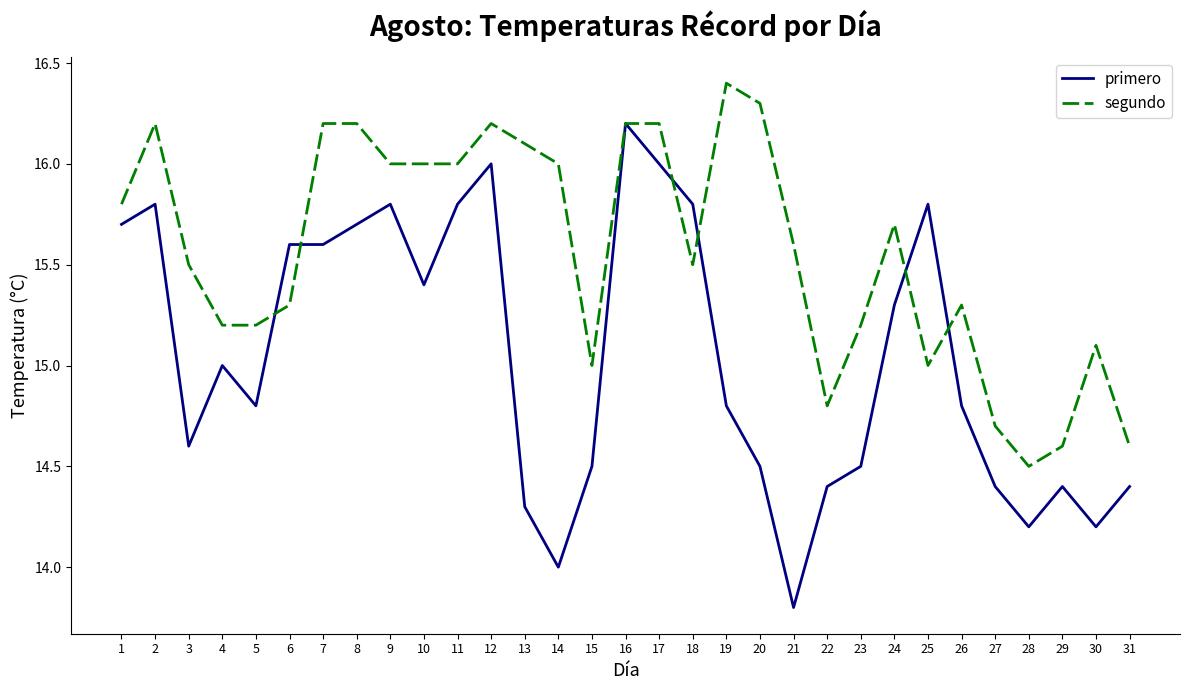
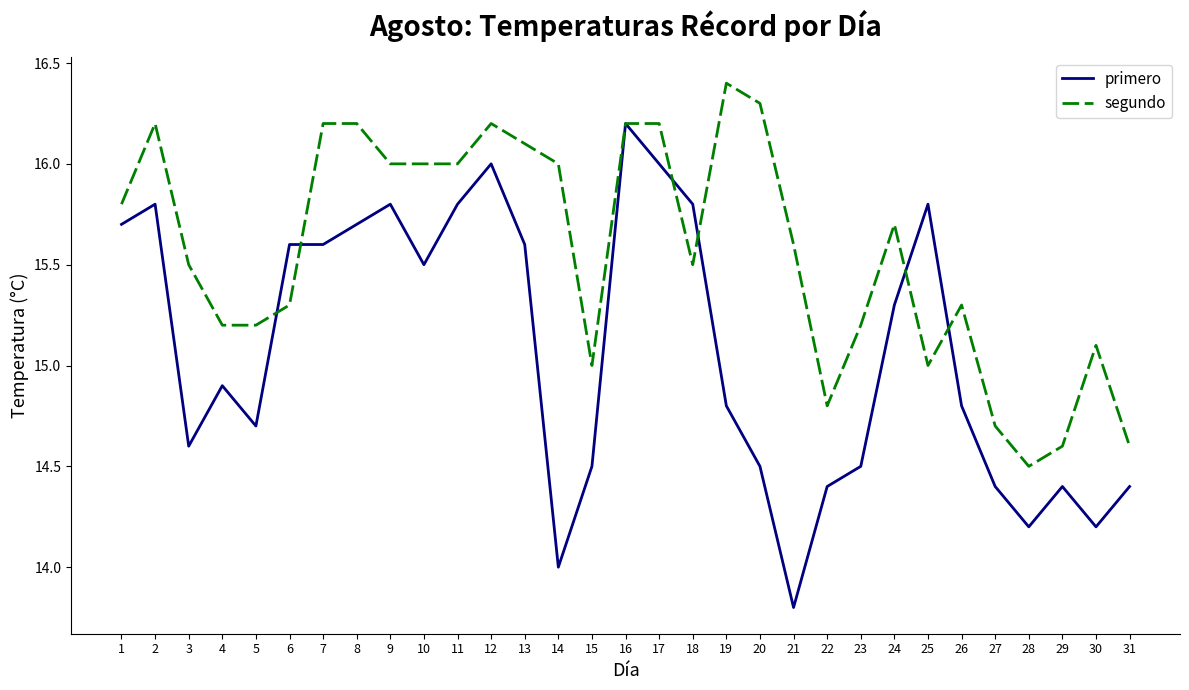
  {
    "primero": {
      "1": 15.7,
      "2": 15.8,
      "3": 14.6,
-     "4": 15.0,
-     "5": 14.8,
+     "4": 14.9,
+     "5": 14.7,
      "6": 15.6,
      "7": 15.6,
      "8": 15.7,
      "9": 15.8,
-     "10": 15.4,
+     "10": 15.5,
      "11": 15.8,
      "12": 16.0,
-     "13": 14.3,
+     "13": 15.6,
      "14": 14.0,
      "15": 14.5,
      "17": 16.0,
      "18": 15.8,
      "19": 14.8,
      "20": 14.5,
      "21": 13.8,
      "22": 14.4,
      "23": 14.5,
      "24": 15.3,
      "25": 15.8,
      "26": 14.8,
      "27": 14.4,
      "28": 14.2,
      "29": 14.4,
      "30": 14.2,
      "31": 14.4
    },
    "segundo": {
      "1": 15.8,
      "2": 16.2,
      "3": 15.5,
      "4": 15.2,
      "5": 15.2,
      "6": 15.3,
      "7": 16.2,
      "8": 16.2,
      "9": 16.0,
      "10": 16.0,
      "11": 16.0,
      "12": 16.2,
      "13": 16.1,
      "14": 16.0,
      "15": 15.0,
      "17": 16.2,
      "18": 15.5,
      "19": 16.4,
      "20": 16.3,
      "21": 15.6,
      "22": 14.8,
      "23": 15.2,
      "24": 15.7,
      "25": 15.0,
      "26": 15.3,
      "27": 14.7,
      "28": 14.5,
      "29": 14.6,
      "30": 15.1,
      "31": 14.6
    }
  }
